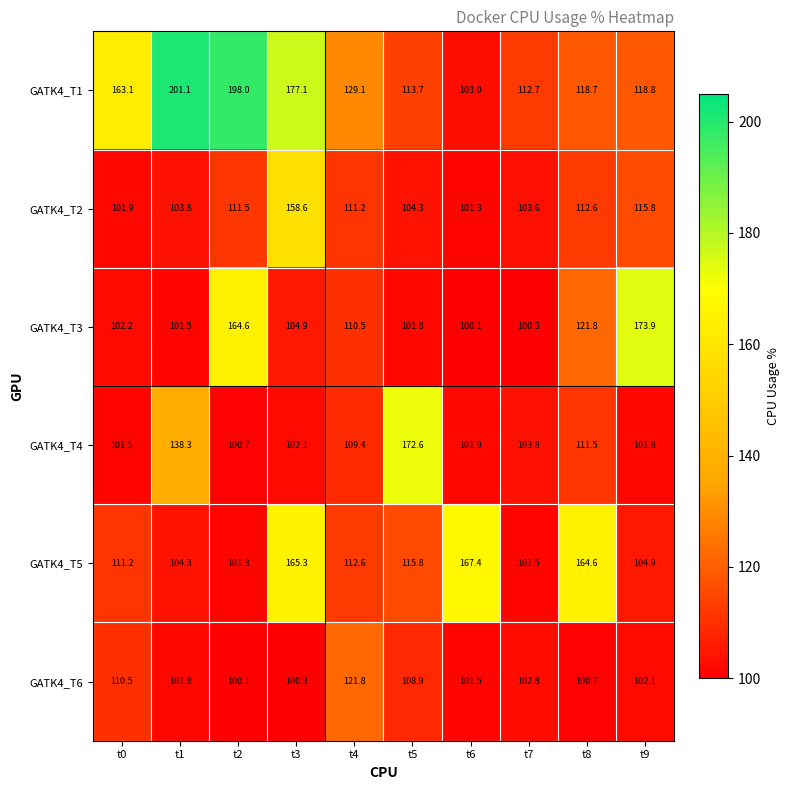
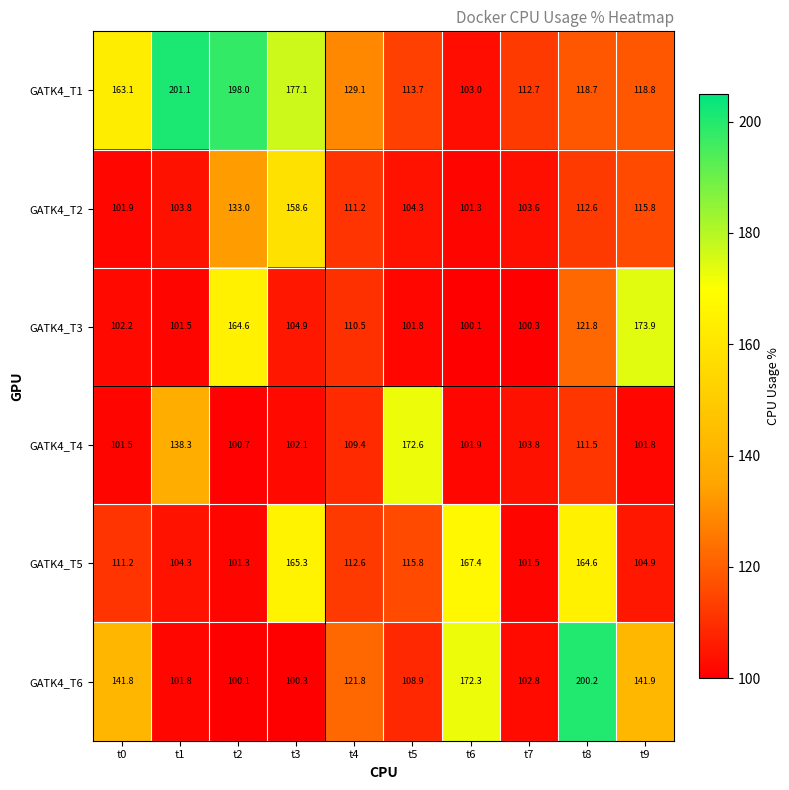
  {
    "GATK4_T1": {
      "t0": 163.1,
      "t1": 201.1,
      "t2": 198.0,
      "t3": 177.1,
      "t4": 129.1,
      "t5": 113.7,
      "t6": 103.0,
      "t7": 112.7,
      "t8": 118.7,
      "t9": 118.8
    },
    "GATK4_T2": {
      "t0": 101.9,
      "t1": 103.8,
-     "t2": 111.5,
+     "t2": 133.0,
      "t3": 158.6,
      "t4": 111.2,
      "t5": 104.3,
      "t6": 101.3,
      "t7": 103.6,
      "t8": 112.6,
      "t9": 115.8
    },
    "GATK4_T3": {
      "t0": 102.2,
      "t1": 101.5,
      "t2": 164.6,
      "t3": 104.9,
      "t4": 110.5,
      "t5": 101.8,
      "t6": 100.1,
      "t7": 100.3,
      "t8": 121.8,
      "t9": 173.9
    },
    "GATK4_T4": {
      "t0": 101.5,
      "t1": 138.3,
      "t2": 100.7,
      "t3": 102.1,
      "t4": 109.4,
      "t5": 172.6,
      "t6": 101.9,
      "t7": 103.8,
      "t8": 111.5,
      "t9": 101.8
    },
    "GATK4_T5": {
      "t0": 111.2,
      "t1": 104.3,
      "t2": 101.3,
      "t3": 165.3,
      "t4": 112.6,
      "t5": 115.8,
      "t6": 167.4,
      "t7": 101.5,
      "t8": 164.6,
      "t9": 104.9
    },
    "GATK4_T6": {
-     "t0": 110.5,
+     "t0": 141.8,
      "t1": 101.8,
      "t2": 100.1,
      "t3": 100.3,
      "t4": 121.8,
      "t5": 108.9,
-     "t6": 101.5,
+     "t6": 172.3,
      "t7": 102.8,
-     "t8": 100.7,
-     "t9": 102.1
+     "t8": 200.2,
+     "t9": 141.9
    }
  }
